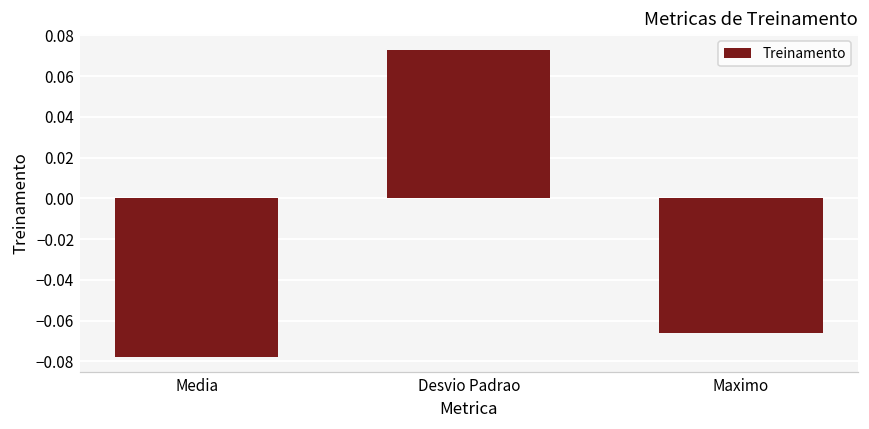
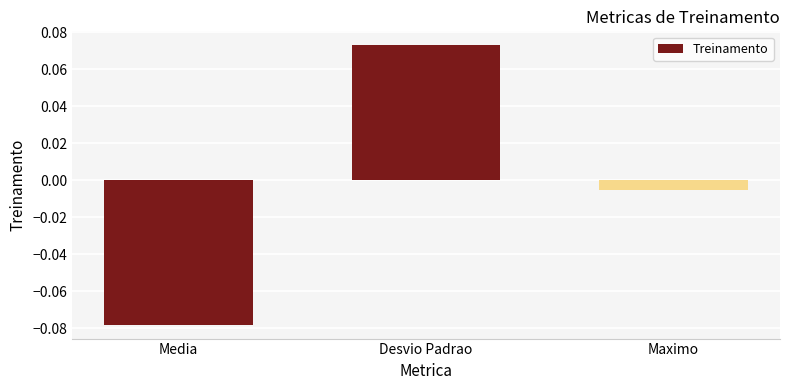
  {
    "Media": -0.078,
    "Desvio Padrao": 0.073,
-   "Maximo": -0.066
+   "Maximo": -0.005
  }
